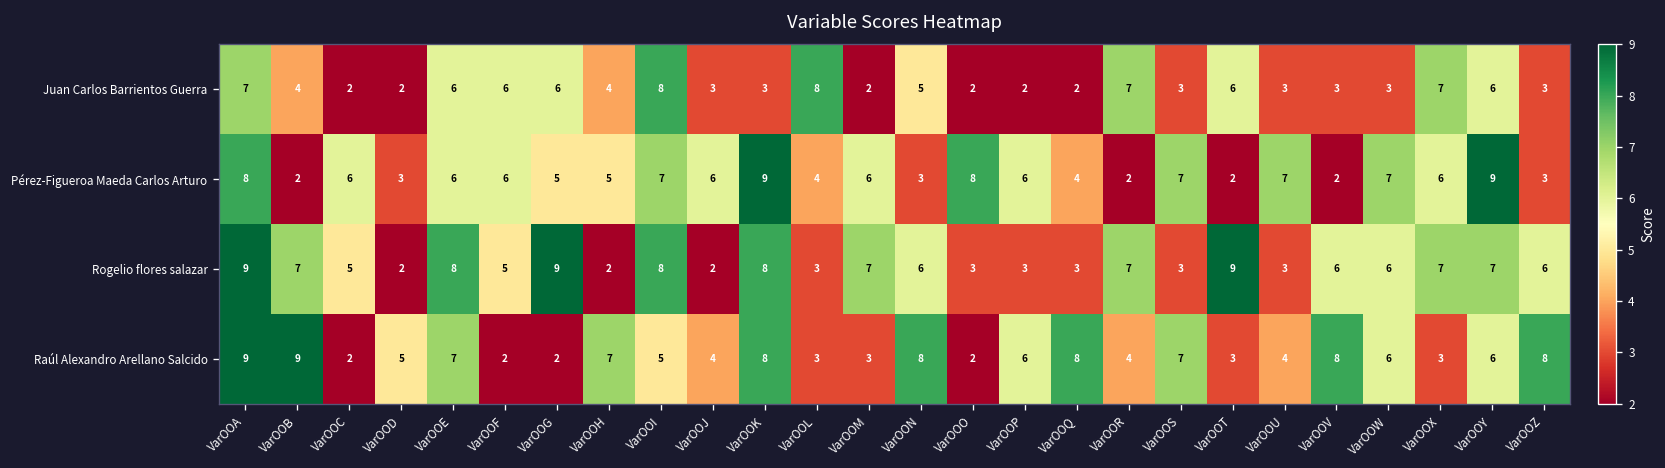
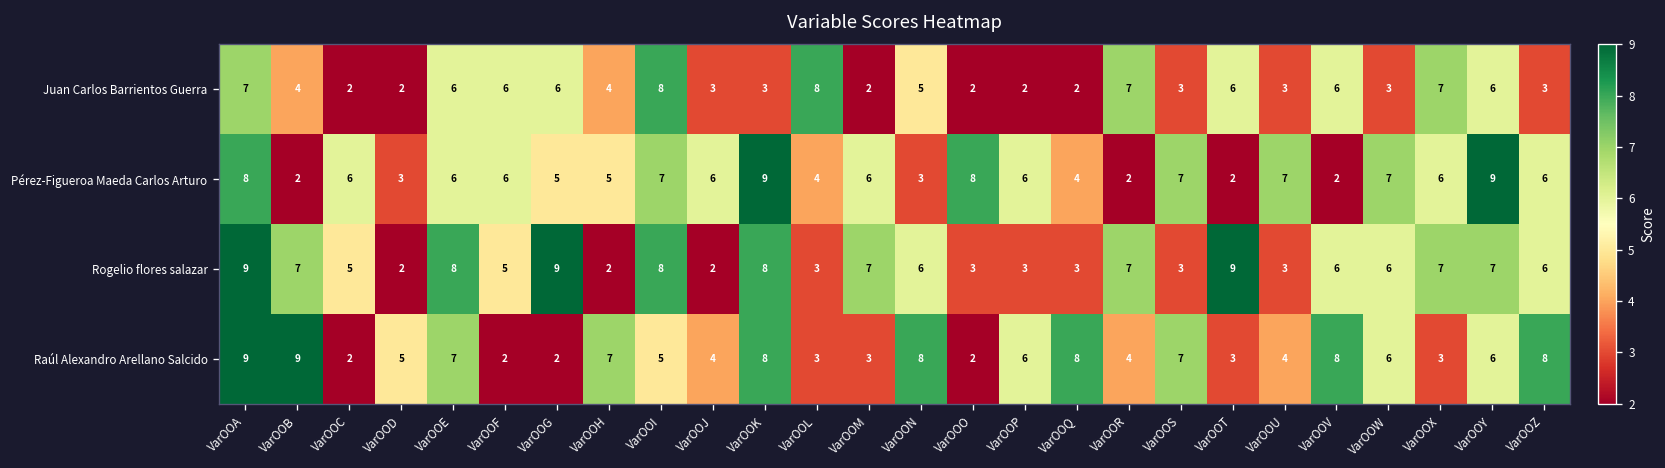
  {
    "Juan Carlos Barrientos Guerra": {
      "VarOOA": 7,
      "VarOOB": 4,
      "VarOOC": 2,
      "VarOOD": 2,
      "VarOOE": 6,
      "VarOOF": 6,
      "VarOOG": 6,
      "VarOOH": 4,
      "VarOOI": 8,
      "VarOOJ": 3,
      "VarOOK": 3,
      "VarOOL": 8,
      "VarOOM": 2,
      "VarOON": 5,
      "VarOOO": 2,
      "VarOOP": 2,
      "VarOOQ": 2,
      "VarOOR": 7,
      "VarOOS": 3,
      "VarOOT": 6,
      "VarOOU": 3,
-     "VarOOV": 3,
+     "VarOOV": 6,
      "VarOOW": 3,
      "VarOOX": 7,
      "VarOOY": 6,
      "VarOOZ": 3
    },
    "Pérez-Figueroa Maeda Carlos Arturo": {
      "VarOOA": 8,
      "VarOOB": 2,
      "VarOOC": 6,
      "VarOOD": 3,
      "VarOOE": 6,
      "VarOOF": 6,
      "VarOOG": 5,
      "VarOOH": 5,
      "VarOOI": 7,
      "VarOOJ": 6,
      "VarOOK": 9,
      "VarOOL": 4,
      "VarOOM": 6,
      "VarOON": 3,
      "VarOOO": 8,
      "VarOOP": 6,
      "VarOOQ": 4,
      "VarOOR": 2,
      "VarOOS": 7,
      "VarOOT": 2,
      "VarOOU": 7,
      "VarOOV": 2,
      "VarOOW": 7,
      "VarOOX": 6,
      "VarOOY": 9,
-     "VarOOZ": 3
+     "VarOOZ": 6
    },
    "Rogelio flores salazar": {
      "VarOOA": 9,
      "VarOOB": 7,
      "VarOOC": 5,
      "VarOOD": 2,
      "VarOOE": 8,
      "VarOOF": 5,
      "VarOOG": 9,
      "VarOOH": 2,
      "VarOOI": 8,
      "VarOOJ": 2,
      "VarOOK": 8,
      "VarOOL": 3,
      "VarOOM": 7,
      "VarOON": 6,
      "VarOOO": 3,
      "VarOOP": 3,
      "VarOOQ": 3,
      "VarOOR": 7,
      "VarOOS": 3,
      "VarOOT": 9,
      "VarOOU": 3,
      "VarOOV": 6,
      "VarOOW": 6,
      "VarOOX": 7,
      "VarOOY": 7,
      "VarOOZ": 6
    },
    "Raúl Alexandro Arellano Salcido": {
      "VarOOA": 9,
      "VarOOB": 9,
      "VarOOC": 2,
      "VarOOD": 5,
      "VarOOE": 7,
      "VarOOF": 2,
      "VarOOG": 2,
      "VarOOH": 7,
      "VarOOI": 5,
      "VarOOJ": 4,
      "VarOOK": 8,
      "VarOOL": 3,
      "VarOOM": 3,
      "VarOON": 8,
      "VarOOO": 2,
      "VarOOP": 6,
      "VarOOQ": 8,
      "VarOOR": 4,
      "VarOOS": 7,
      "VarOOT": 3,
      "VarOOU": 4,
      "VarOOV": 8,
      "VarOOW": 6,
      "VarOOX": 3,
      "VarOOY": 6,
      "VarOOZ": 8
    }
  }
